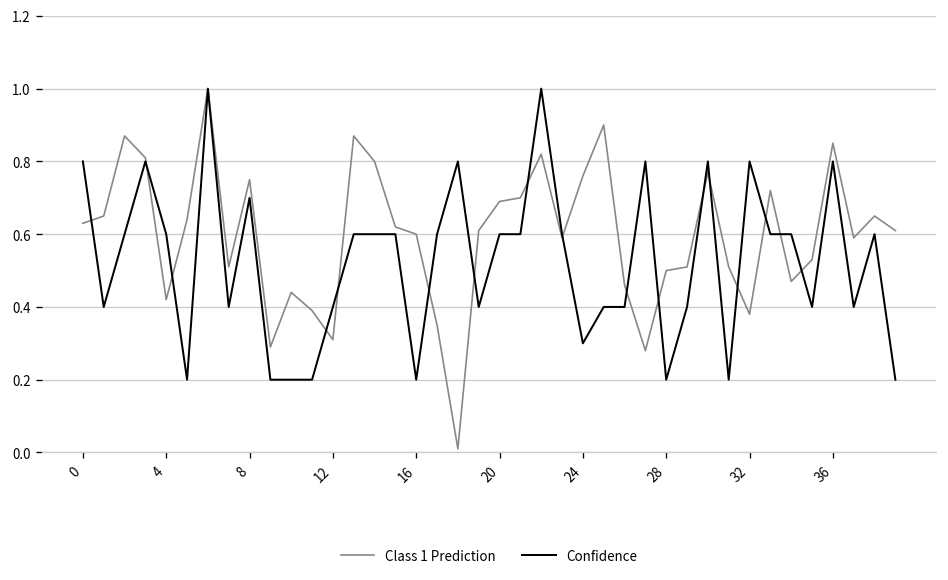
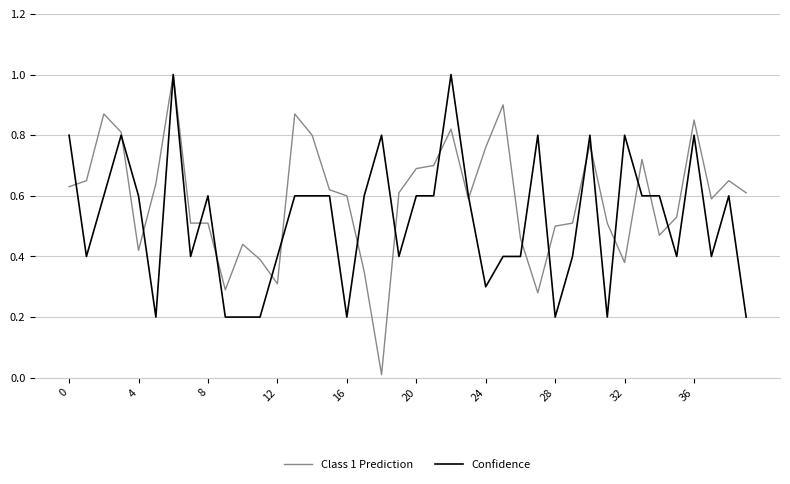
  {
    "Class 1 Prediction": {
      "0": 0.63,
      "4": 0.42,
-     "8": 0.75,
+     "8": 0.51,
      "12": 0.31,
      "16": 0.60,
      "20": 0.69,
      "24": 0.76,
      "28": 0.50,
      "32": 0.38,
      "36": 0.85
    },
    "Confidence": {
      "0": 0.8,
      "4": 0.6,
-     "8": 0.7,
+     "8": 0.6,
      "12": 0.4,
      "16": 0.2,
      "20": 0.6,
      "24": 0.3,
      "28": 0.2,
      "32": 0.8,
      "36": 0.8
    }
  }
